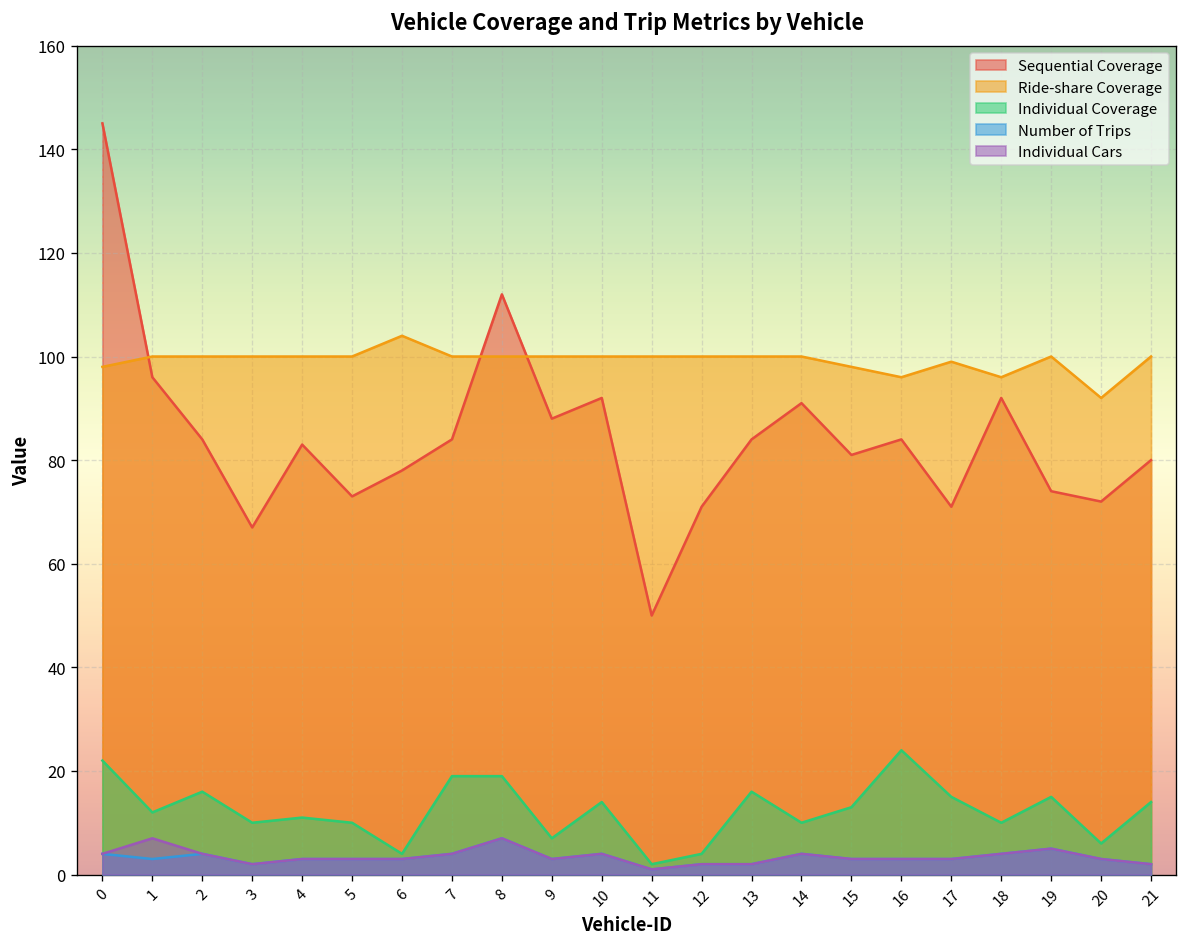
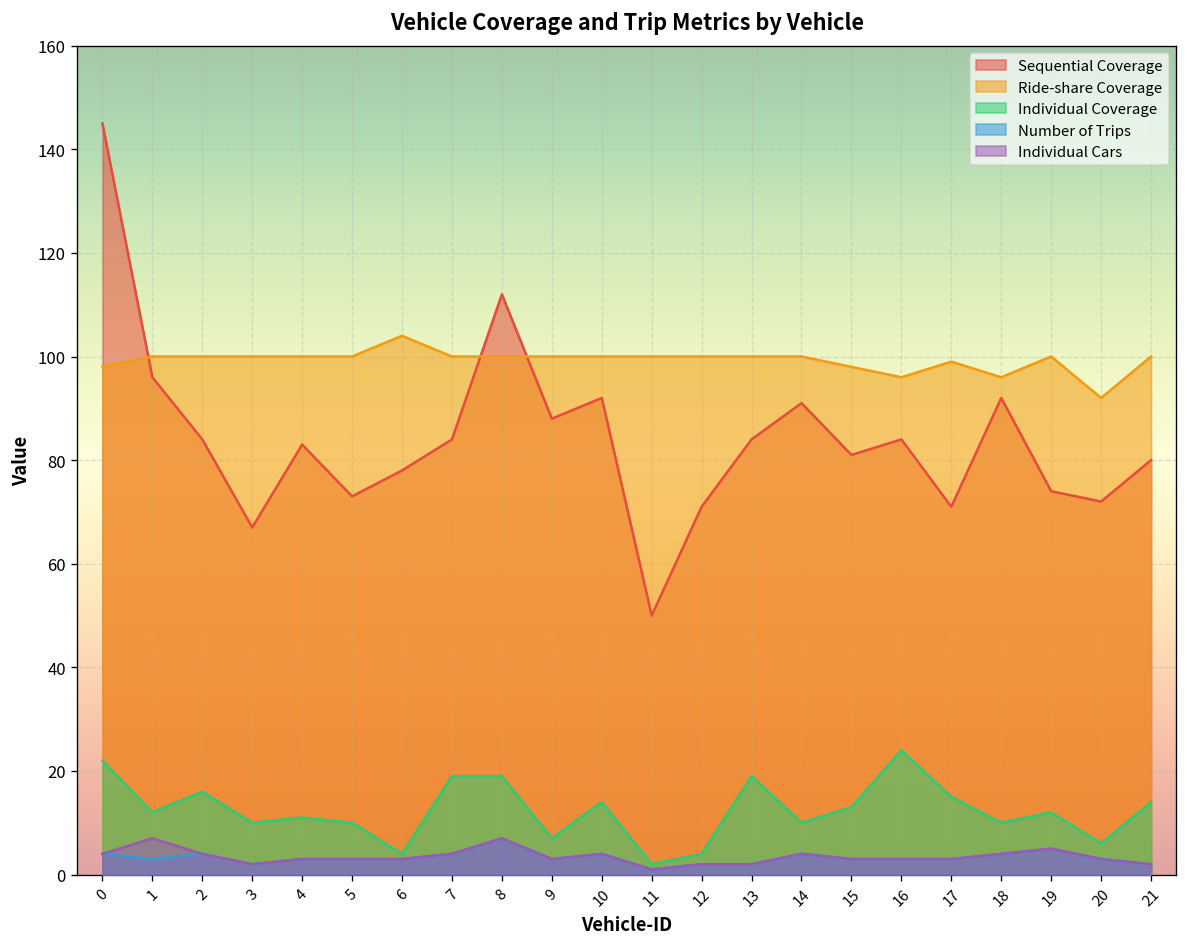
  {
    "Sequential Coverage": {
      "0": 145,
      "1": 96,
      "2": 84,
      "3": 67,
      "4": 83,
      "5": 73,
      "6": 78,
      "7": 84,
      "8": 112,
      "9": 88,
      "10": 92,
      "11": 50,
      "12": 71,
      "13": 84,
      "14": 91,
      "15": 81,
      "16": 84,
      "17": 71,
      "18": 92,
      "19": 74,
      "20": 72,
      "21": 80
    },
    "Ride-share Coverage": {
      "0": 98,
      "1": 100,
      "2": 100,
      "3": 100,
      "4": 100,
      "5": 100,
      "6": 104,
      "7": 100,
      "8": 100,
      "9": 100,
      "10": 100,
      "11": 100,
      "12": 100,
      "13": 100,
      "14": 100,
      "15": 98,
      "16": 96,
      "17": 99,
      "18": 96,
      "19": 100,
      "20": 92,
      "21": 100
    },
    "Individual Coverage": {
      "0": 22,
      "1": 12,
      "2": 16,
      "3": 10,
      "4": 11,
      "5": 10,
      "6": 4,
      "7": 19,
      "8": 19,
      "9": 7,
      "10": 14,
      "11": 2,
      "12": 4,
-     "13": 16,
+     "13": 19,
      "14": 10,
      "15": 13,
      "16": 24,
      "17": 15,
      "18": 10,
-     "19": 15,
+     "19": 12,
      "20": 6,
      "21": 14
    },
    "Number of Trips": {
      "1": 3
    },
    "Individual Cars": {
      "1": 7
    }
  }
